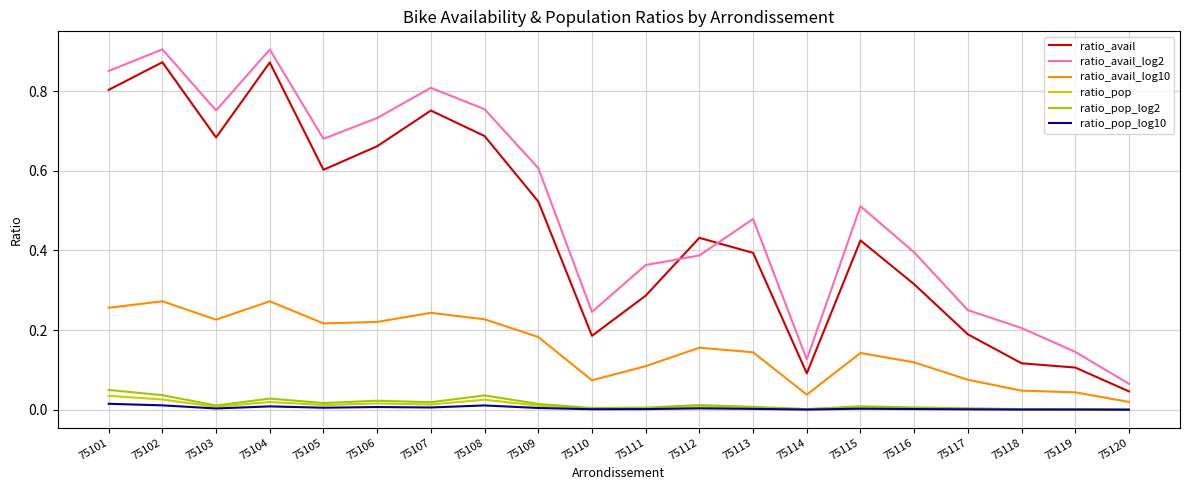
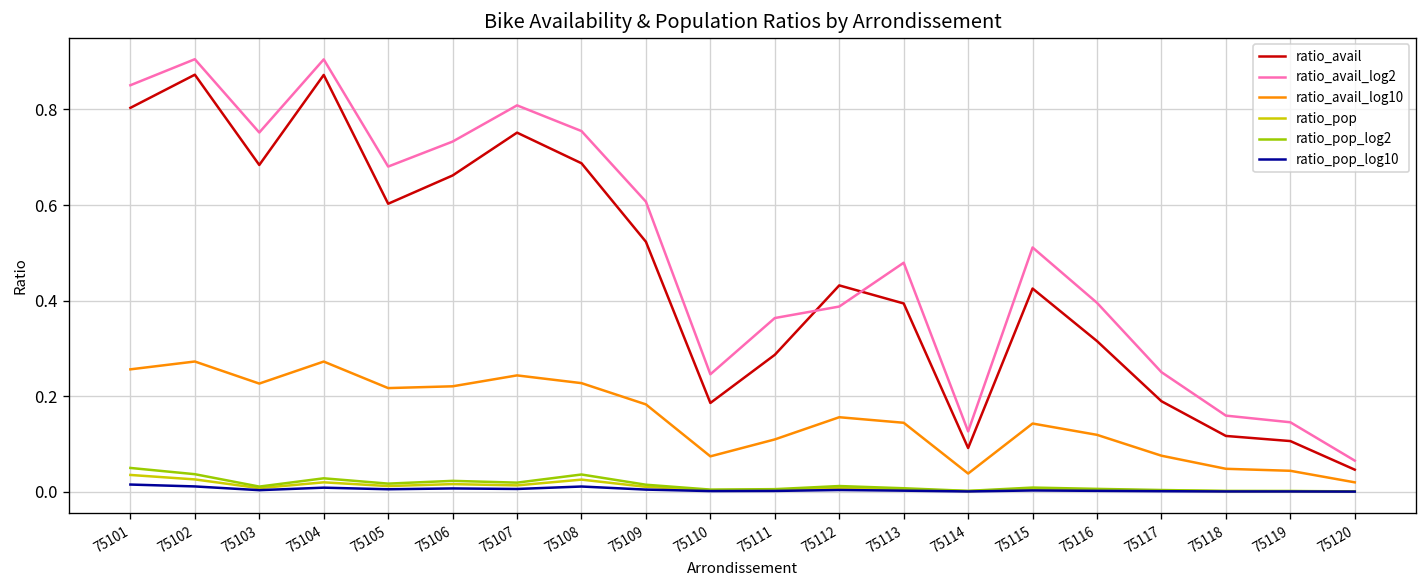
  {
    "ratio_avail": {
      "75101": 0.80,
      "75102": 0.87,
      "75103": 0.68,
      "75104": 0.87,
      "75105": 0.60,
      "75106": 0.66,
      "75107": 0.75,
      "75108": 0.69,
      "75109": 0.52,
      "75110": 0.19,
      "75111": 0.29,
      "75112": 0.43,
      "75113": 0.39,
      "75114": 0.09,
      "75115": 0.43,
      "75116": 0.32,
      "75117": 0.19,
      "75118": 0.12,
      "75119": 0.11,
      "75120": 0.05
    },
    "ratio_avail_log2": {
      "75101": 0.85,
      "75102": 0.91,
      "75103": 0.75,
      "75104": 0.90,
      "75105": 0.68,
      "75106": 0.73,
      "75107": 0.81,
      "75108": 0.75,
      "75109": 0.61,
      "75110": 0.25,
      "75111": 0.36,
      "75112": 0.39,
      "75113": 0.48,
      "75114": 0.13,
      "75115": 0.51,
      "75116": 0.40,
      "75117": 0.25,
-     "75118": 0.21,
+     "75118": 0.16,
      "75119": 0.15,
      "75120": 0.07
    },
    "ratio_avail_log10": {
      "75101": 0.26,
      "75102": 0.27,
      "75103": 0.23,
      "75104": 0.27,
      "75105": 0.22,
      "75106": 0.22,
      "75107": 0.24,
      "75108": 0.23,
      "75109": 0.18,
      "75110": 0.07,
      "75111": 0.11,
      "75112": 0.16,
      "75113": 0.14,
      "75114": 0.04,
      "75115": 0.14,
      "75116": 0.12,
      "75117": 0.08,
      "75118": 0.05,
      "75119": 0.04,
      "75120": 0.02
    },
    "ratio_pop_log10": {
      "75101": 0.01,
      "75102": 0.01,
      "75104": 0.01,
      "75105": 0.01,
      "75106": 0.01,
      "75107": 0.01,
      "75108": 0.01
    }
  }
